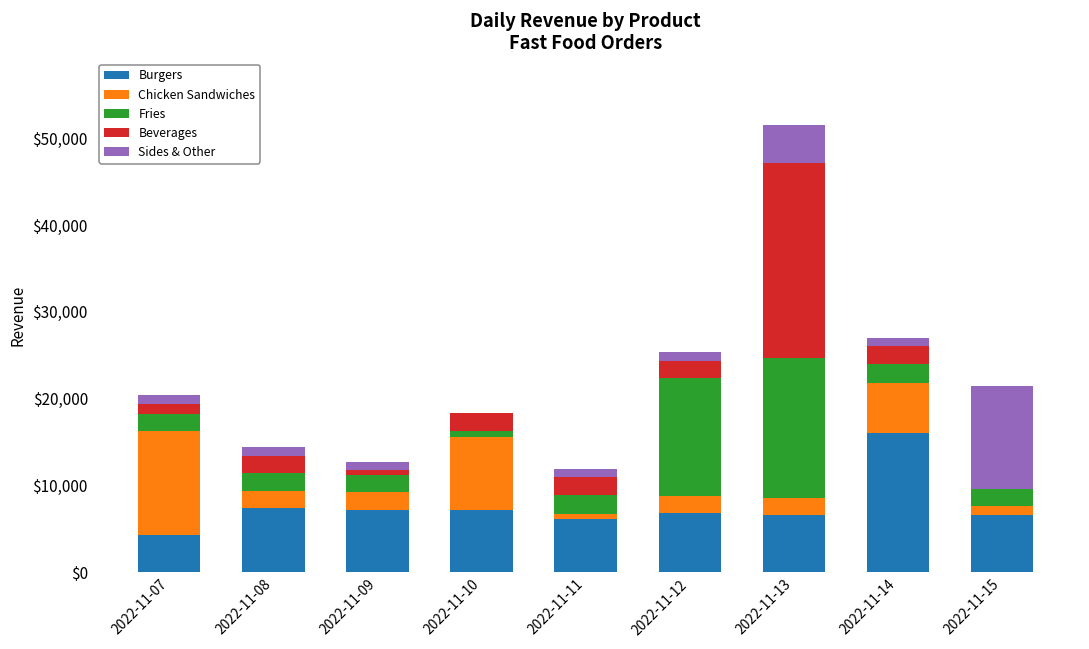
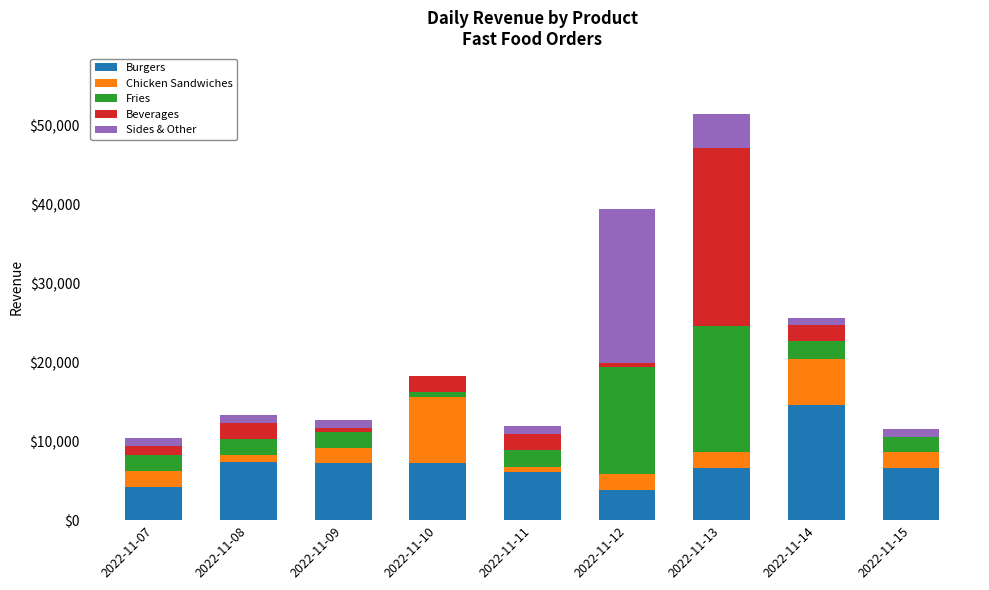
  {
    "Burgers": {
      "2022-11-07": "$4,000",
      "2022-11-08": "$7,000",
      "2022-11-09": "$7,000",
      "2022-11-10": "$7,000",
      "2022-11-11": "$6,000",
-     "2022-11-12": "$7,000",
+     "2022-11-12": "$4,000",
      "2022-11-13": "$7,000",
-     "2022-11-14": "$16,000",
+     "2022-11-14": "$15,000",
      "2022-11-15": "$7,000"
    },
    "Chicken Sandwiches": {
-     "2022-11-07": "$12,000",
-     "2022-11-08": "$2,000",
+     "2022-11-07": "$2,000",
+     "2022-11-08": "$1,000",
      "2022-11-09": "$2,000",
      "2022-11-10": "$8,000",
      "2022-11-11": "$1,000",
      "2022-11-12": "$2,000",
      "2022-11-13": "$2,000",
      "2022-11-14": "$6,000",
-     "2022-11-15": "$1,000"
+     "2022-11-15": "$2,000"
    },
    "Fries": {
      "2022-11-07": "$2,000",
      "2022-11-08": "$2,000",
      "2022-11-09": "$2,000",
      "2022-11-10": "$1,000",
      "2022-11-11": "$2,000",
      "2022-11-12": "$14,000",
      "2022-11-13": "$16,000",
      "2022-11-14": "$2,000",
      "2022-11-15": "$2,000"
    },
    "Beverages": {
      "2022-11-07": "$1,000",
      "2022-11-08": "$2,000",
      "2022-11-09": "$1,000",
      "2022-11-10": "$2,000",
      "2022-11-11": "$2,000",
-     "2022-11-12": "$2,000",
+     "2022-11-12": "$1,000",
      "2022-11-13": "$23,000",
      "2022-11-14": "$2,000",
      "2022-11-15": "$0"
    },
    "Sides & Other": {
      "2022-11-07": "$1,000",
      "2022-11-08": "$1,000",
      "2022-11-09": "$1,000",
      "2022-11-10": "$0",
      "2022-11-11": "$1,000",
-     "2022-11-12": "$1,000",
+     "2022-11-12": "$20,000",
      "2022-11-13": "$4,000",
      "2022-11-14": "$1,000",
-     "2022-11-15": "$12,000"
+     "2022-11-15": "$1,000"
    }
  }
